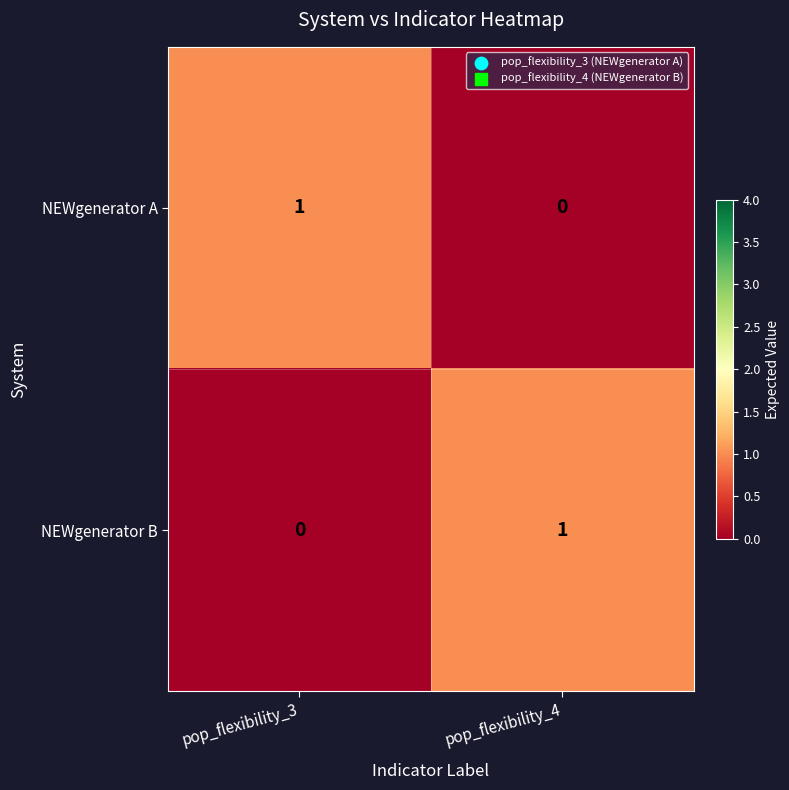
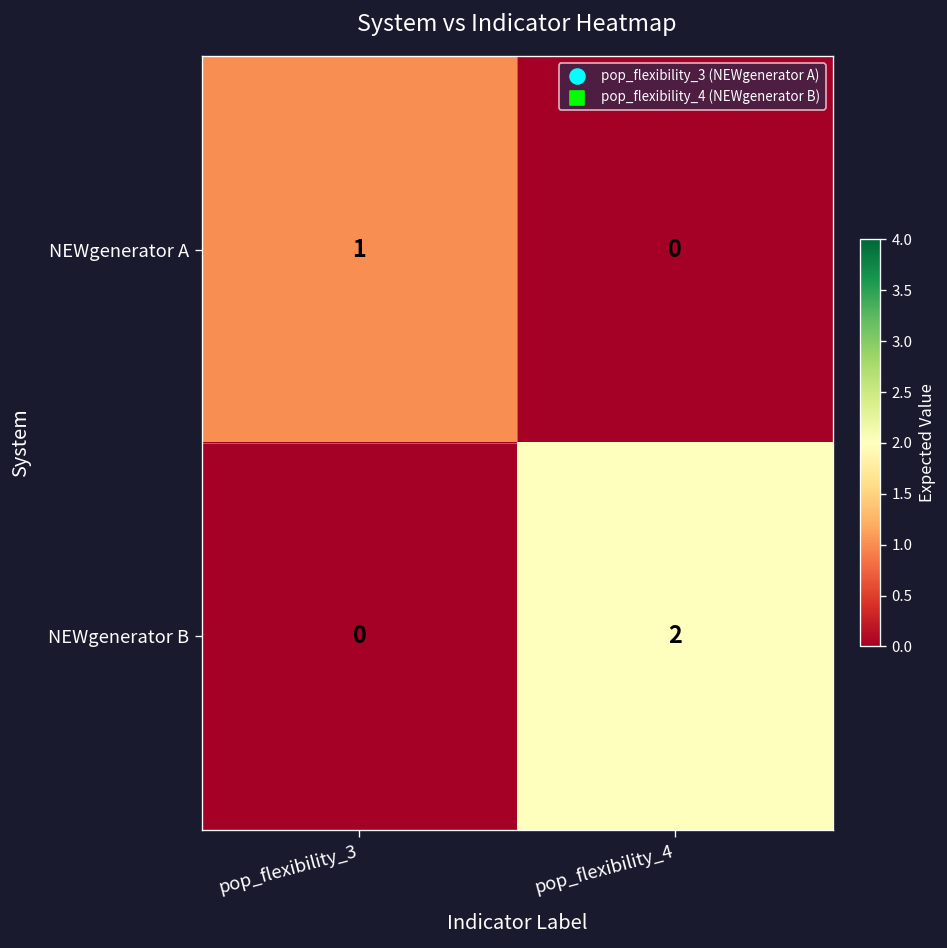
  {
    "NEWgenerator A": {
      "pop_flexibility_3": 1,
      "pop_flexibility_4": 0
    },
    "NEWgenerator B": {
      "pop_flexibility_3": 0,
-     "pop_flexibility_4": 1
+     "pop_flexibility_4": 2
    }
  }
